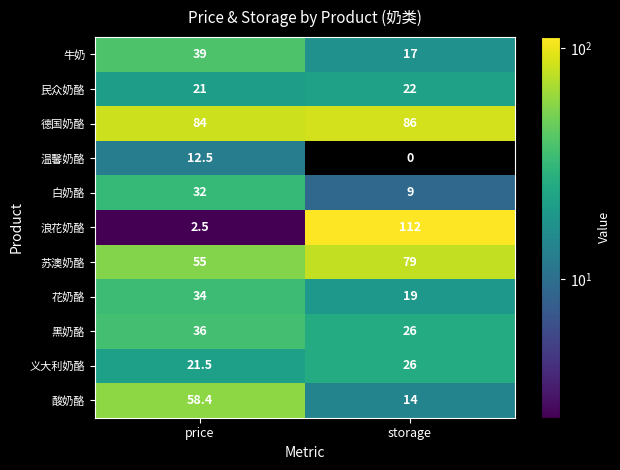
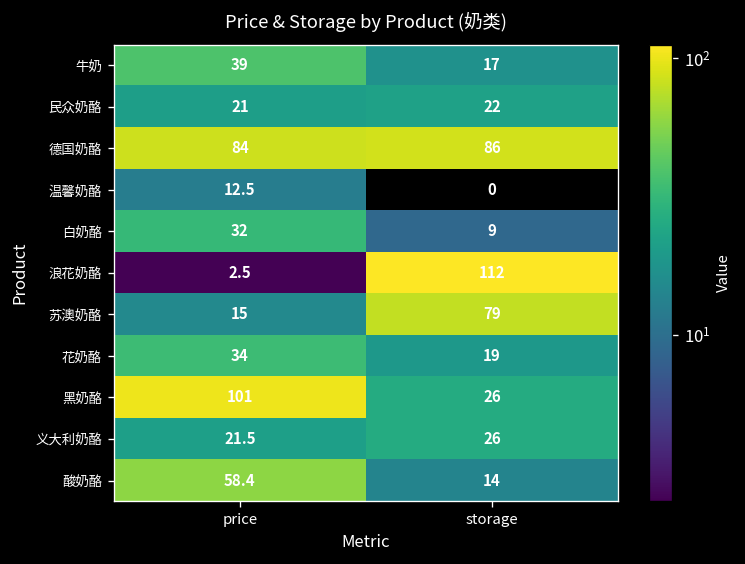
  {
    "牛奶": {
      "price": 39,
      "storage": 17
    },
    "民众奶酪": {
      "price": 21,
      "storage": 22
    },
    "德国奶酪": {
      "price": 84,
      "storage": 86
    },
    "温馨奶酪": {
      "price": 12.5,
      "storage": 0
    },
    "白奶酪": {
      "price": 32,
      "storage": 9
    },
    "浪花奶酪": {
      "price": 2.5,
      "storage": 112
    },
    "苏澳奶酪": {
-     "price": 55,
+     "price": 15,
      "storage": 79
    },
    "花奶酪": {
      "price": 34,
      "storage": 19
    },
    "黑奶酪": {
-     "price": 36,
+     "price": 101,
      "storage": 26
    },
    "义大利奶酪": {
      "price": 21.5,
      "storage": 26
    },
    "酸奶酪": {
      "price": 58.4,
      "storage": 14
    }
  }
